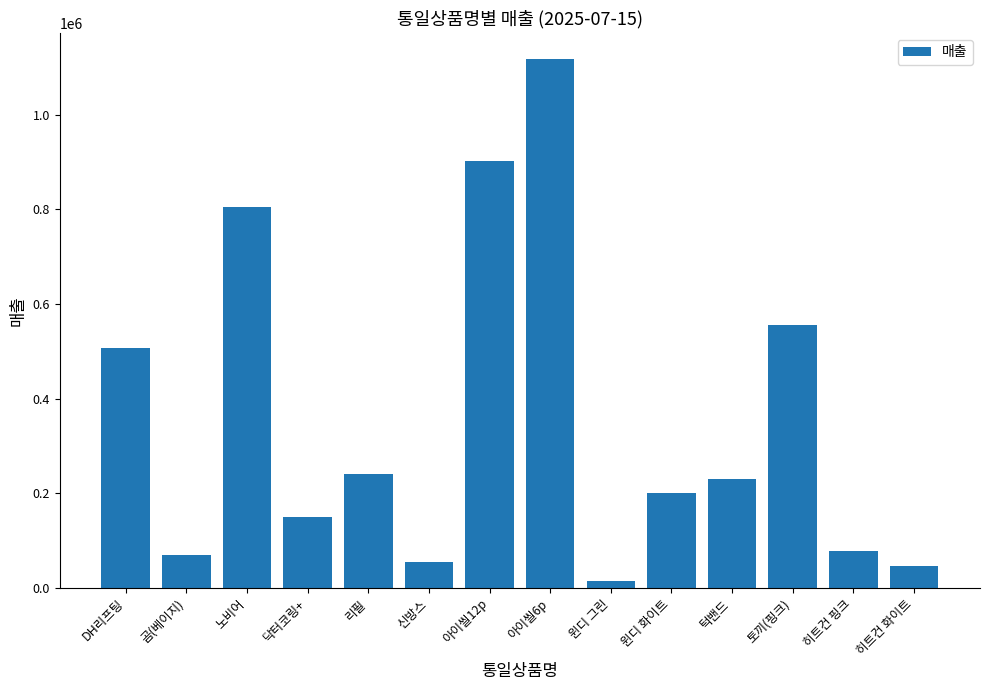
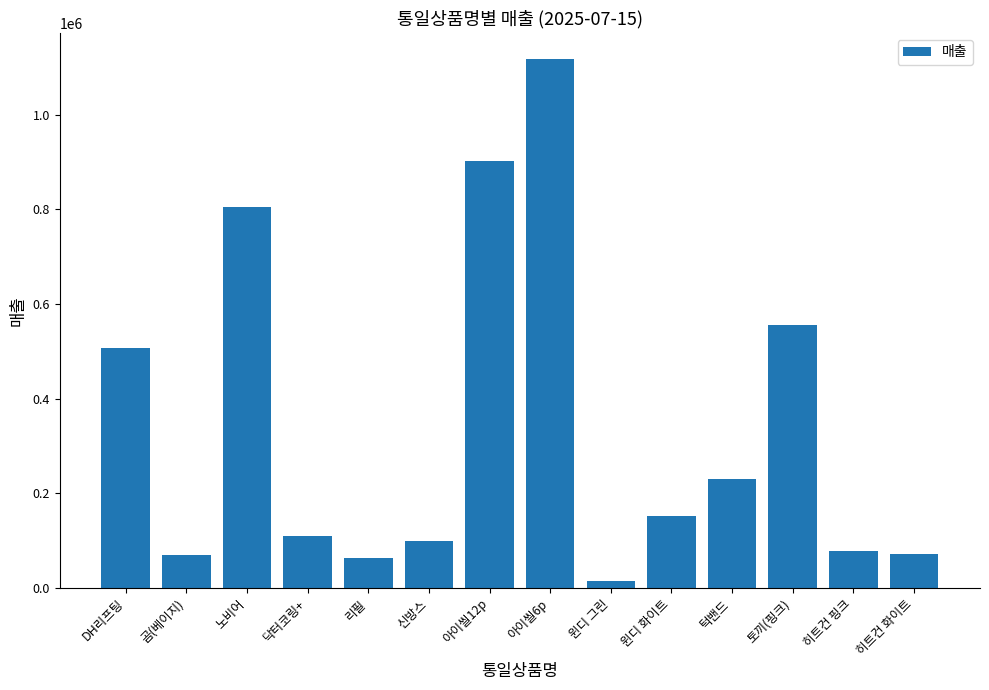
  {
    "DH리프팅": 510000,
    "곰(베이지)": 70000,
    "노비어": 810000,
-   "닥터코링+": 150000,
-   "리필": 240000,
-   "신방스": 50000,
+   "닥터코링+": 110000,
+   "리필": 60000,
+   "신방스": 100000,
    "아이씰12p": 900000,
    "아이씰6p": 1120000,
    "윈디 그린": 10000,
-   "윈디 화이트": 200000,
+   "윈디 화이트": 150000,
    "턱밴드": 230000,
    "토끼(핑크)": 560000,
    "히트건 핑크": 80000,
-   "히트건 화이트": 50000
+   "히트건 화이트": 70000
  }
